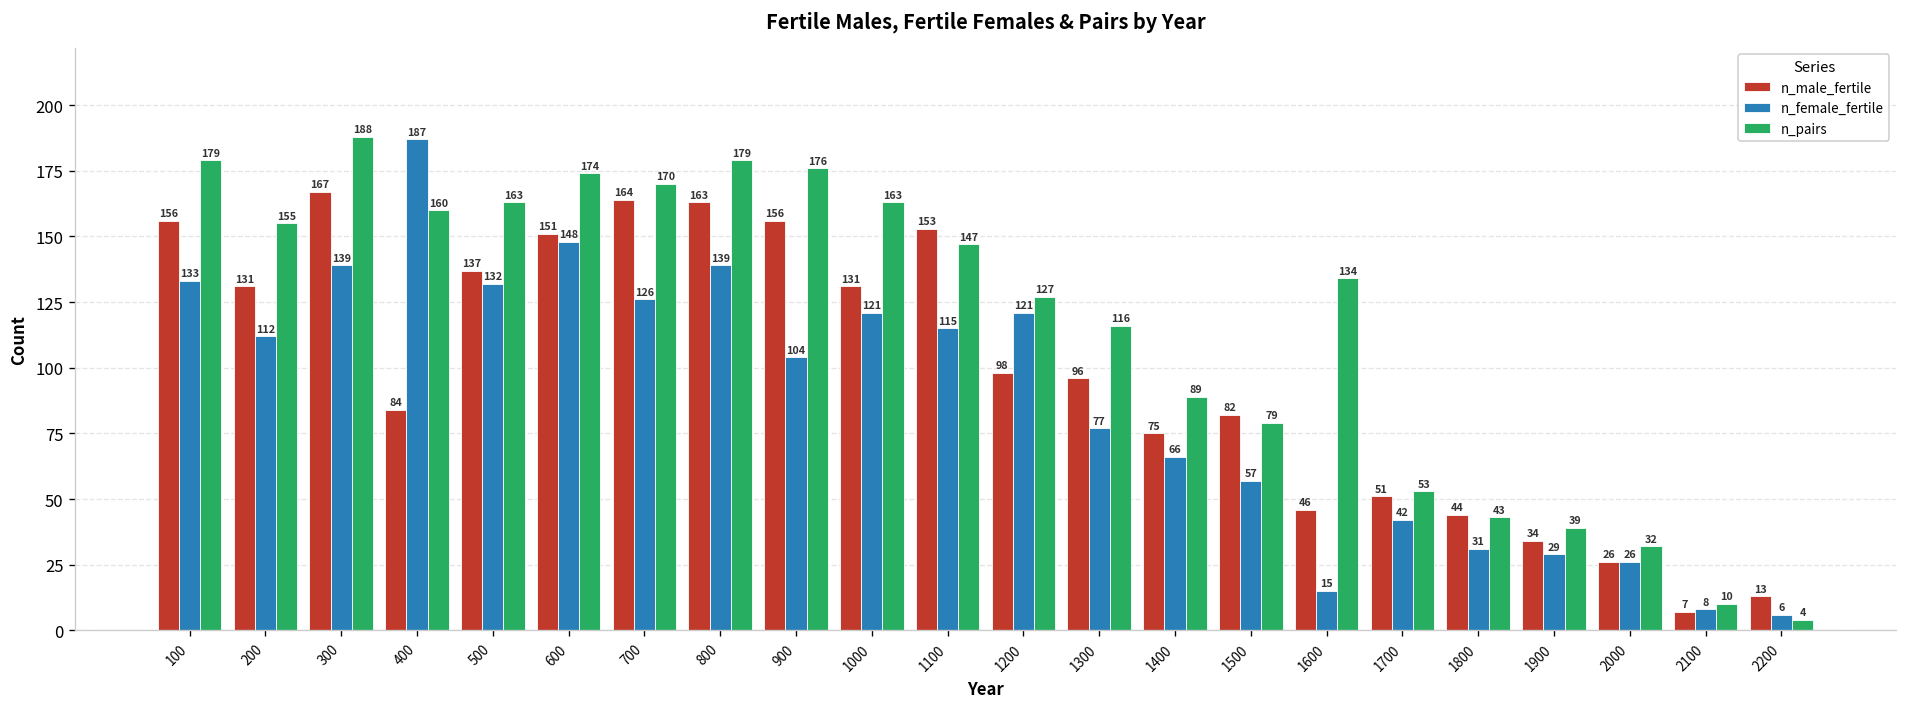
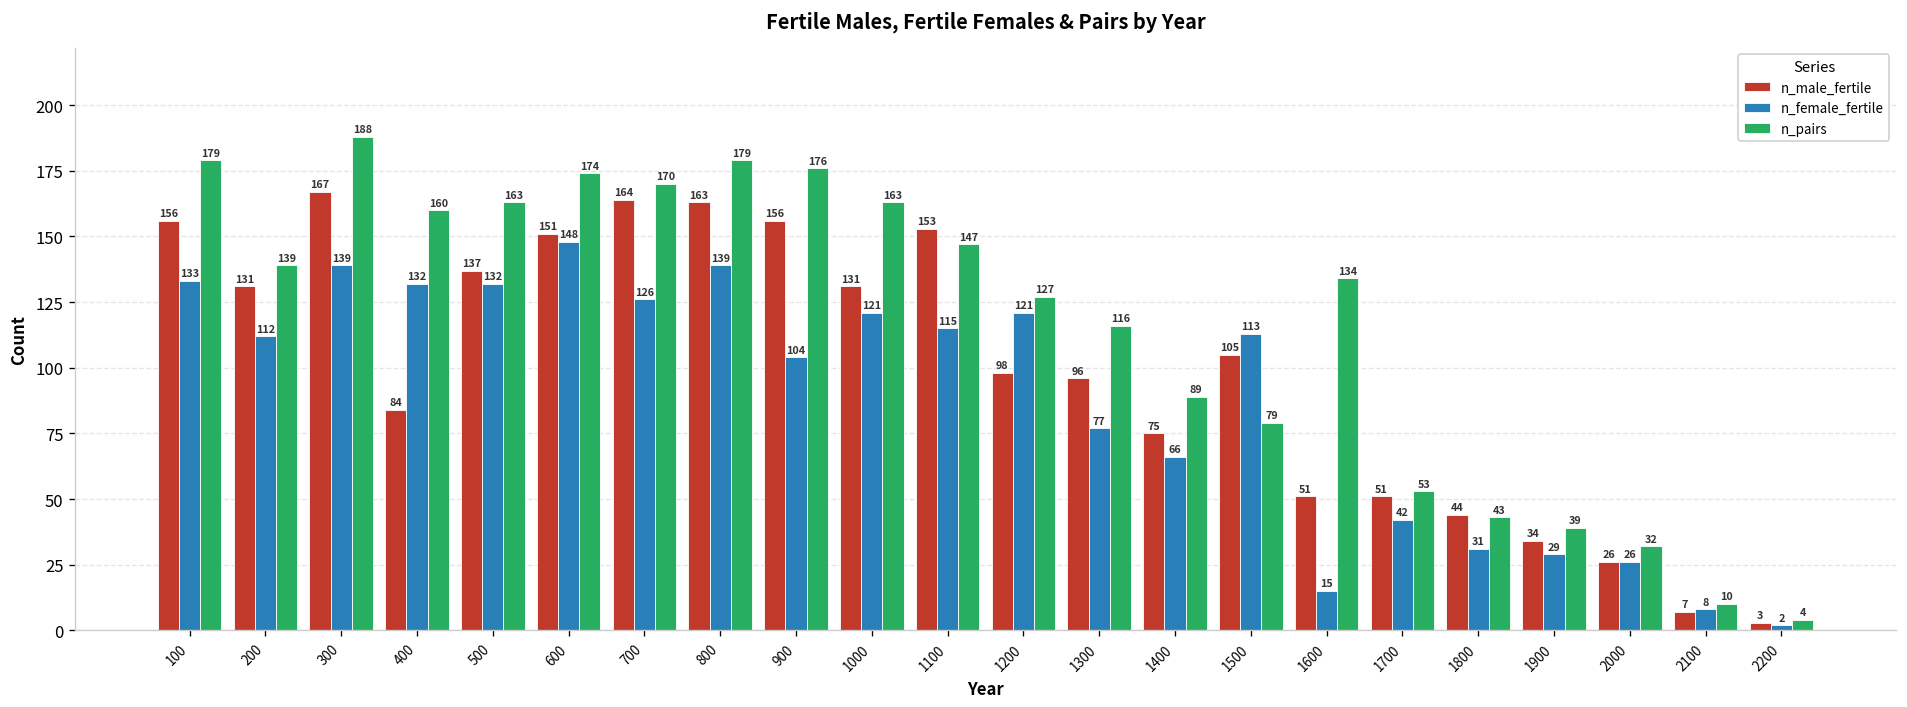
  {
    "n_male_fertile": {
      "100": 156,
      "200": 131,
      "300": 167,
      "400": 84,
      "500": 137,
      "600": 151,
      "700": 164,
      "800": 163,
      "900": 156,
      "1000": 131,
      "1100": 153,
      "1200": 98,
      "1300": 96,
      "1400": 75,
-     "1500": 82,
-     "1600": 46,
+     "1500": 105,
+     "1600": 51,
      "1700": 51,
      "1800": 44,
      "1900": 34,
      "2000": 26,
      "2100": 7,
-     "2200": 13
+     "2200": 3
    },
    "n_female_fertile": {
      "100": 133,
      "200": 112,
      "300": 139,
-     "400": 187,
+     "400": 132,
      "500": 132,
      "600": 148,
      "700": 126,
      "800": 139,
      "900": 104,
      "1000": 121,
      "1100": 115,
      "1200": 121,
      "1300": 77,
      "1400": 66,
-     "1500": 57,
+     "1500": 113,
      "1600": 15,
      "1700": 42,
      "1800": 31,
      "1900": 29,
      "2000": 26,
      "2100": 8,
-     "2200": 6
+     "2200": 2
    },
    "n_pairs": {
      "100": 179,
-     "200": 155,
+     "200": 139,
      "300": 188,
      "400": 160,
      "500": 163,
      "600": 174,
      "700": 170,
      "800": 179,
      "900": 176,
      "1000": 163,
      "1100": 147,
      "1200": 127,
      "1300": 116,
      "1400": 89,
      "1500": 79,
      "1600": 134,
      "1700": 53,
      "1800": 43,
      "1900": 39,
      "2000": 32,
      "2100": 10,
      "2200": 4
    }
  }
